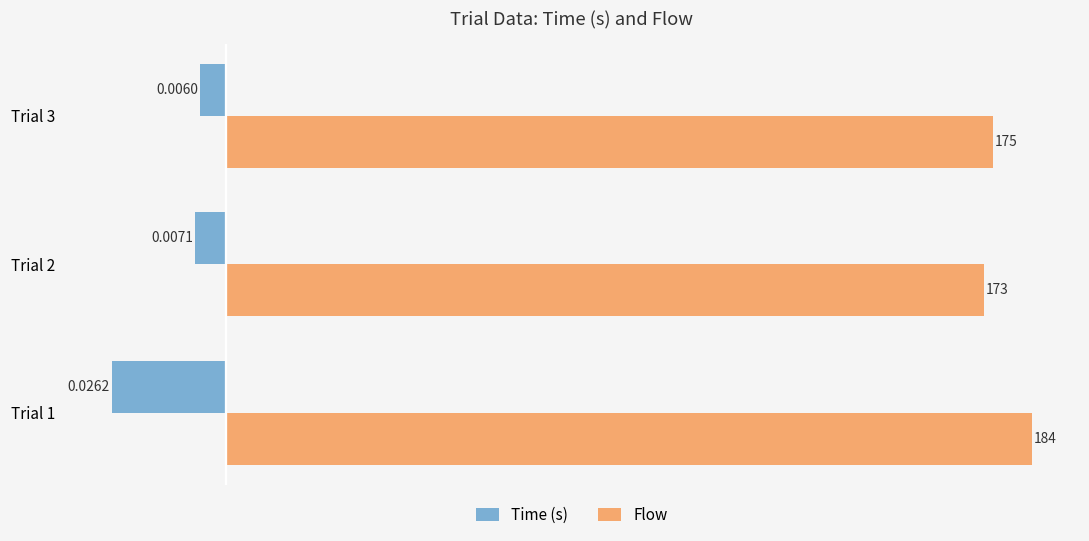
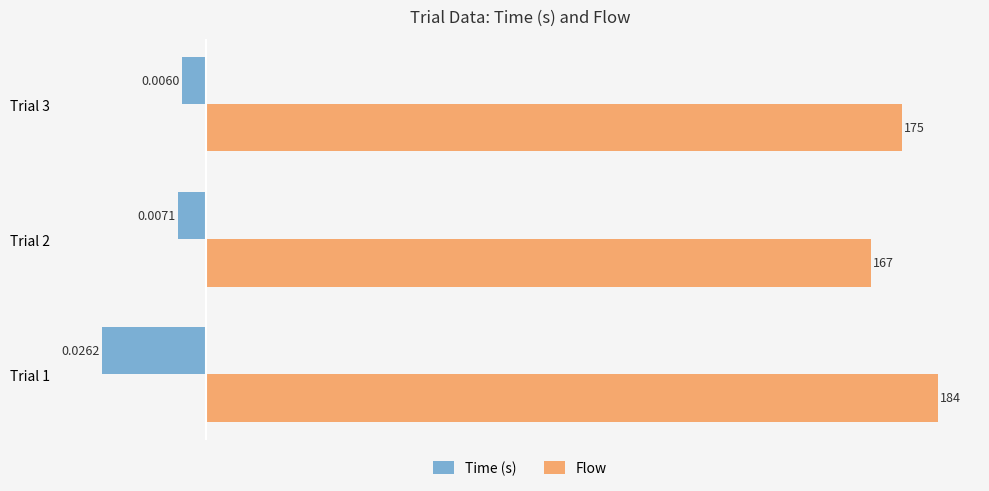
  {
    "Flow": {
      "Trial 3": 175,
-     "Trial 2": 173,
+     "Trial 2": 167,
      "Trial 1": 184
    }
  }
